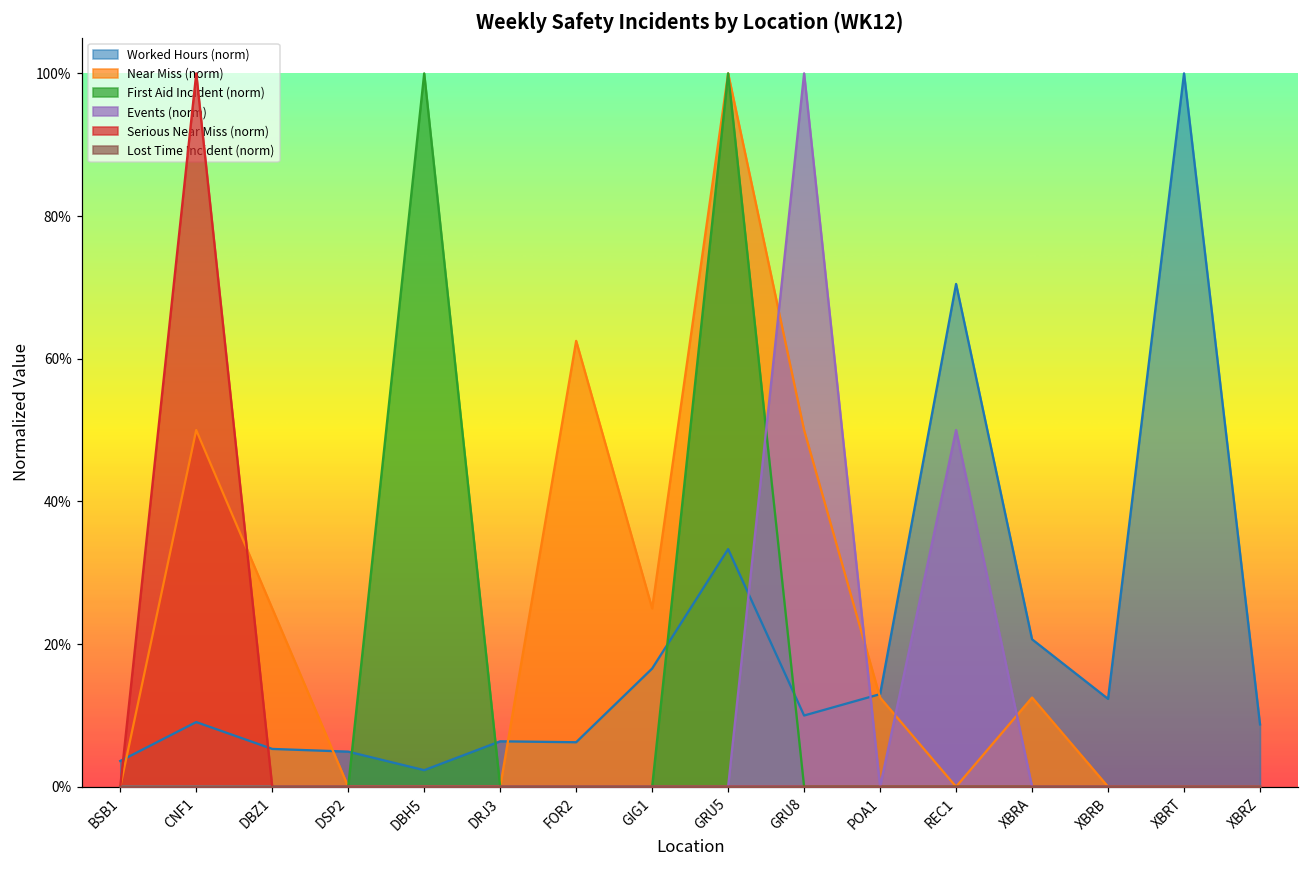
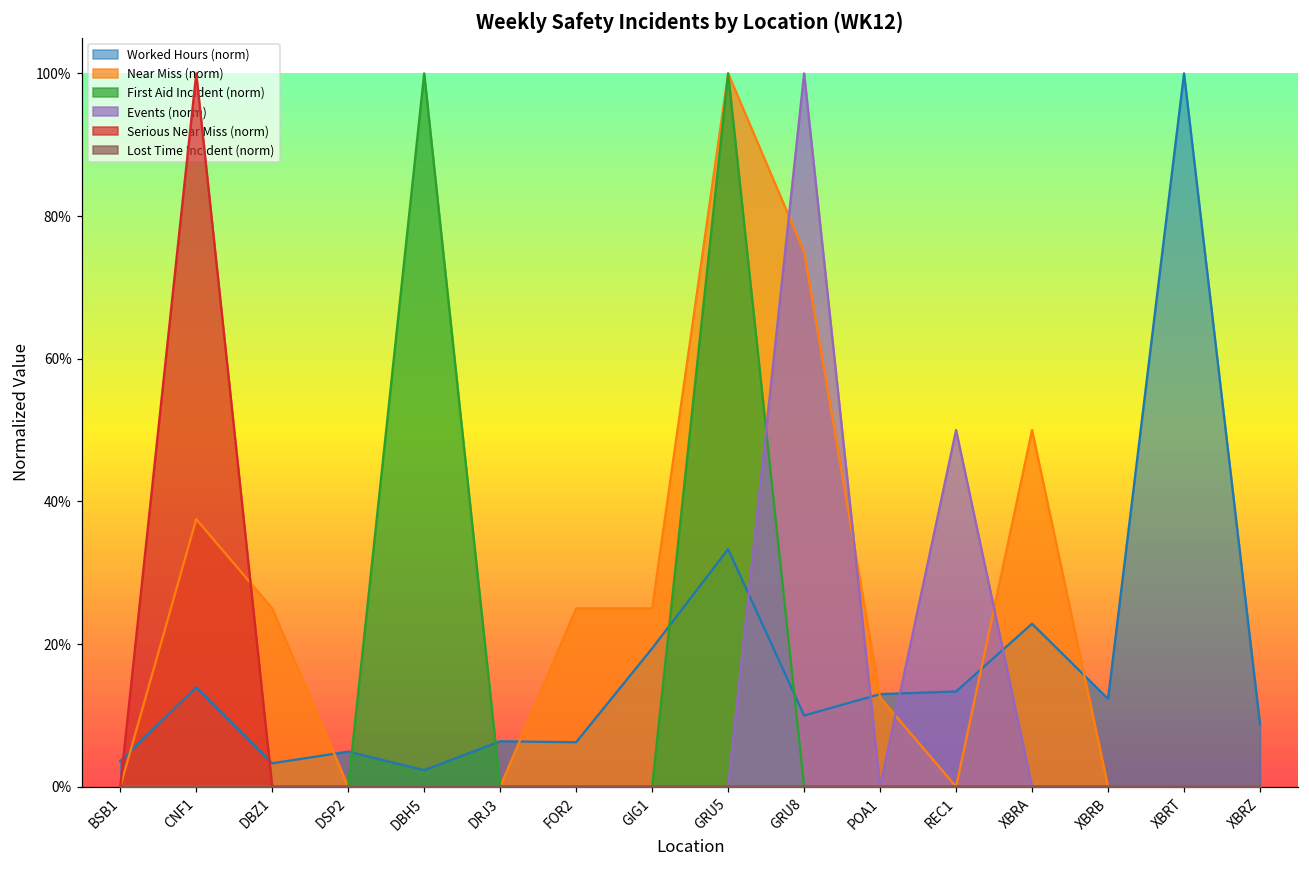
  {
    "Worked Hours (norm)": {
      "BSB1": "4%",
-     "CNF1": "9%",
-     "DBZ1": "5%",
+     "CNF1": "14%",
+     "DBZ1": "3%",
      "DSP2": "5%",
      "DBH5": "2%",
      "DRJ3": "6%",
      "FOR2": "6%",
-     "GIG1": "17%",
+     "GIG1": "19%",
      "GRU5": "33%",
      "GRU8": "10%",
      "POA1": "13%",
-     "REC1": "70%",
-     "XBRA": "21%",
+     "REC1": "13%",
+     "XBRA": "23%",
      "XBRB": "12%",
      "XBRT": "100%",
      "XBRZ": "9%"
    },
    "Near Miss (norm)": {
-     "CNF1": "50%",
+     "CNF1": "38%",
      "DBZ1": "25%",
-     "FOR2": "63%",
+     "FOR2": "25%",
      "GIG1": "25%",
-     "GRU8": "50%",
+     "GRU8": "75%",
      "POA1": "13%",
-     "XBRA": "13%"
+     "XBRA": "50%"
    },
    "First Aid Incident (norm)": {
      "DBH5": "100%"
    },
    "Events (norm)": {
      "GRU8": "100%",
      "REC1": "50%"
    }
  }
